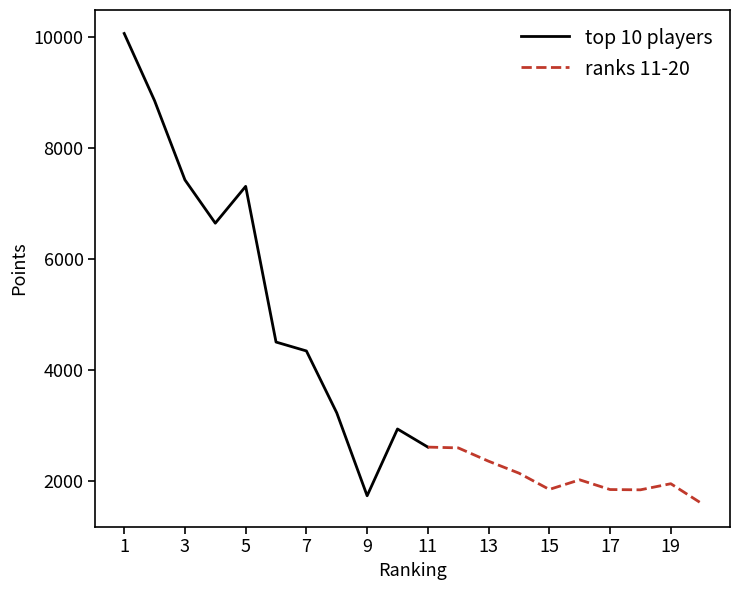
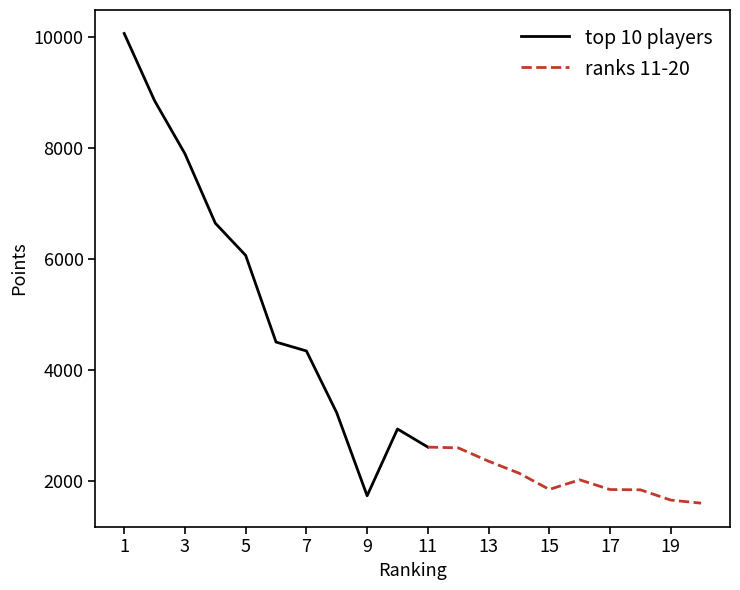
  {
    "top 10 players": {
      "1": 10100,
-     "3": 7400,
-     "5": 7300,
+     "3": 7900,
+     "5": 6100,
      "7": 4300,
      "9": 1700
    },
    "ranks 11-20": {
      "13": 2400,
      "15": 1800,
      "17": 1800,
-     "19": 2000
+     "19": 1700
    }
  }
